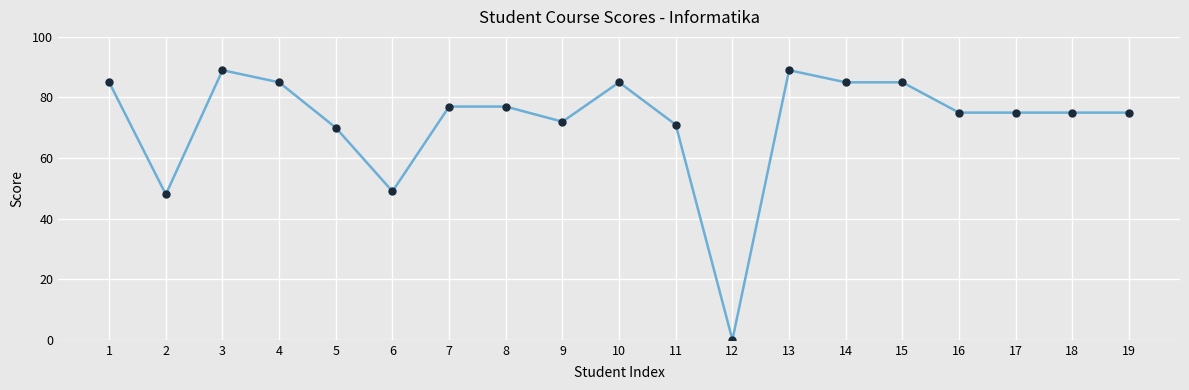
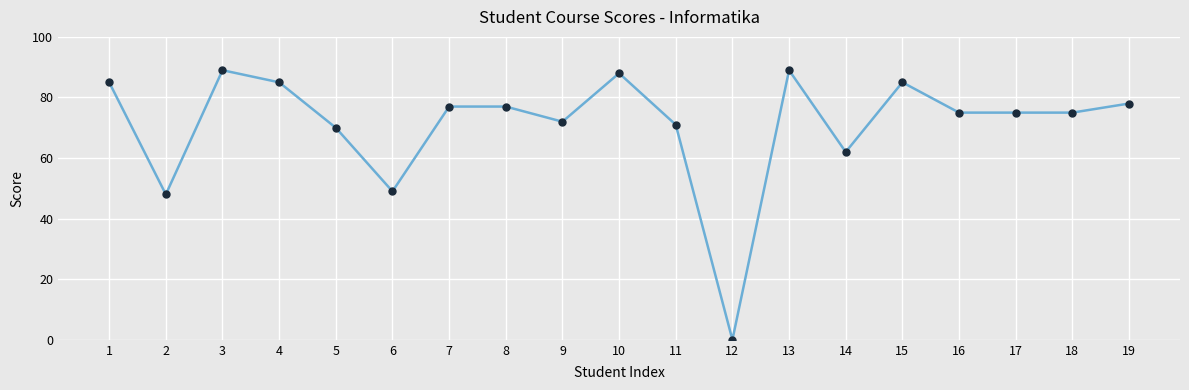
  {
    "1": 85,
    "2": 48,
    "3": 89,
    "4": 85,
    "5": 70,
    "6": 49,
    "7": 77,
    "8": 77,
    "9": 72,
-   "10": 85,
+   "10": 88,
    "11": 71,
    "12": 0,
    "13": 89,
-   "14": 85,
+   "14": 62,
    "15": 85,
    "16": 75,
    "17": 75,
    "18": 75,
-   "19": 75
+   "19": 78
  }
